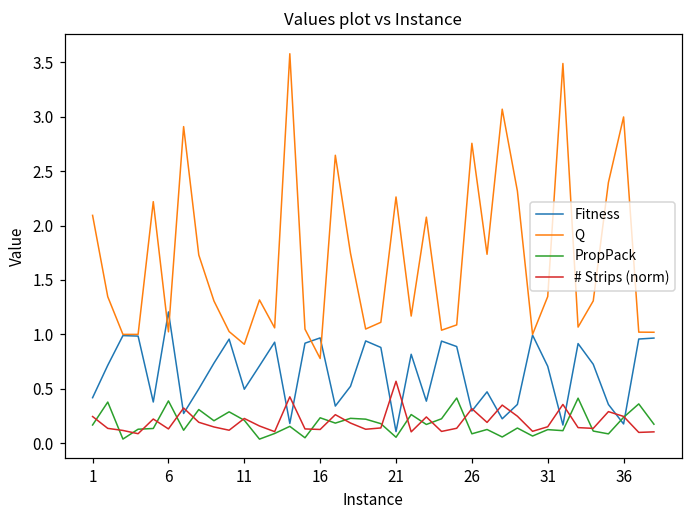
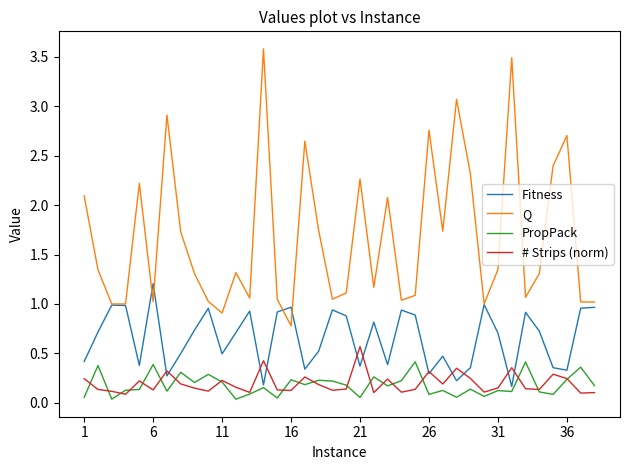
  {
    "Fitness": {
      "1": 0.4,
      "6": 1.2,
      "11": 0.5,
      "16": 1.0,
-     "21": 0.1,
+     "21": 0.4,
      "31": 0.7,
-     "36": 0.2
+     "36": 0.3
    },
    "Q": {
      "1": 2.1,
      "6": 1.0,
      "11": 0.9,
      "16": 0.8,
      "21": 2.3,
      "26": 2.8,
      "31": 1.3,
-     "36": 3.0
+     "36": 2.7
    },
    "PropPack": {
-     "1": 0.2,
+     "1": 0.1,
      "6": 0.4,
      "16": 0.2,
      "21": 0.1,
      "26": 0.1,
      "31": 0.1
    },
    "# Strips (norm)": {
      "1": 0.2,
      "6": 0.1,
      "16": 0.1,
      "21": 0.6,
      "31": 0.2
    }
  }
